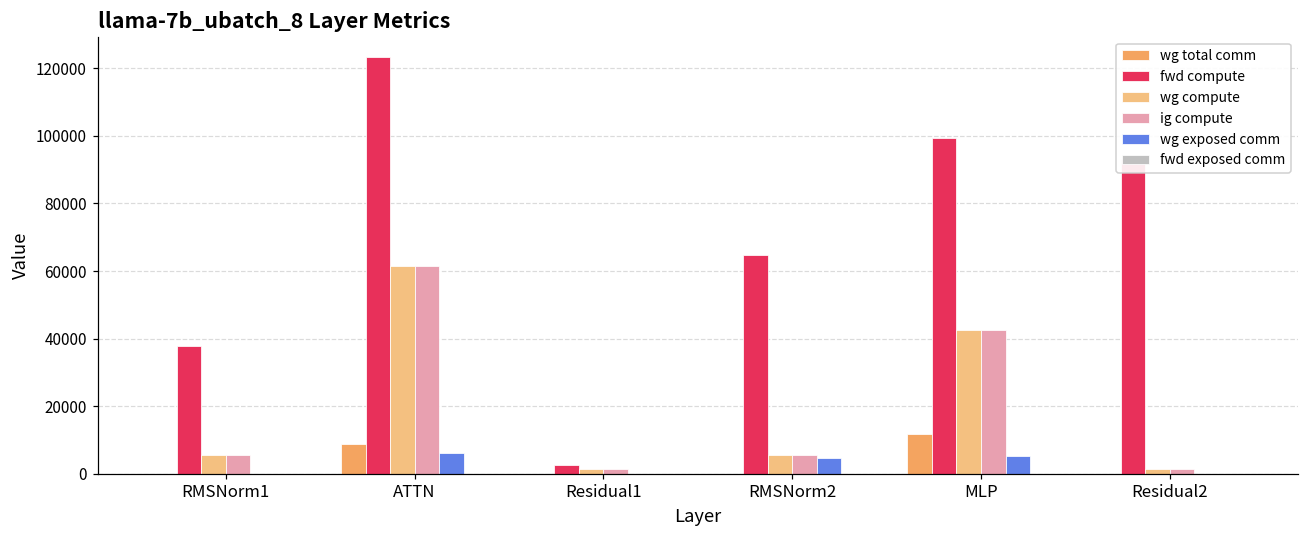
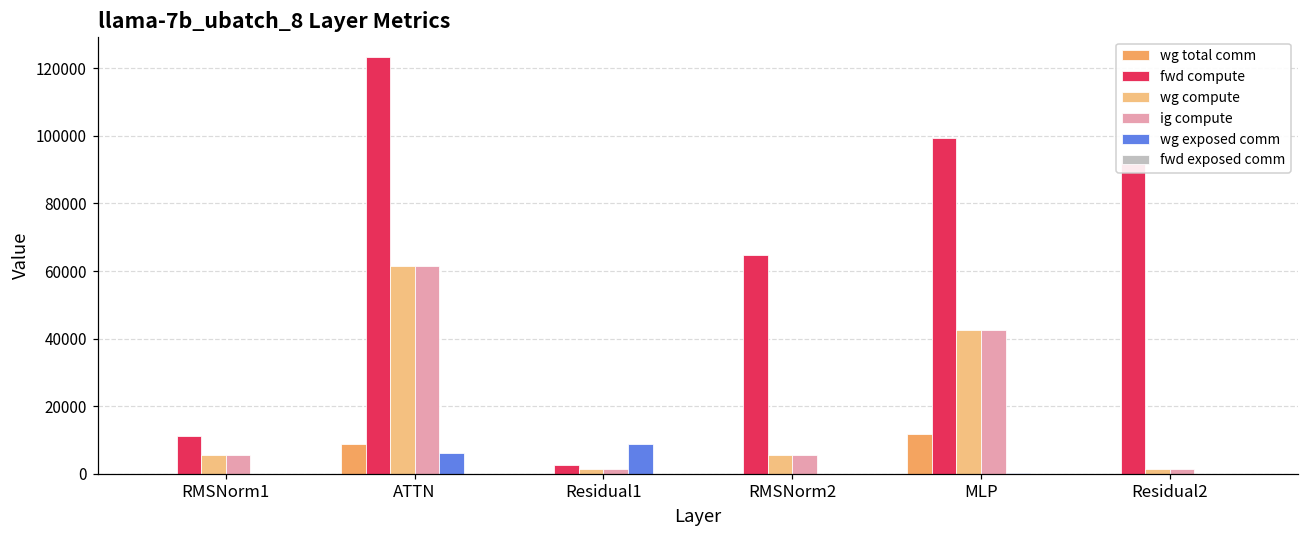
  {
    "fwd compute": {
-     "RMSNorm1": 38000,
+     "RMSNorm1": 11000,
      "ATTN": 123000,
      "Residual1": 3000,
      "RMSNorm2": 65000,
      "MLP": 99000
    },
    "wg exposed comm": {
      "RMSNorm1": 0,
      "ATTN": 6000,
-     "Residual1": 0,
-     "RMSNorm2": 5000,
-     "MLP": 5000,
+     "Residual1": 9000,
+     "RMSNorm2": 0,
+     "MLP": 0,
      "Residual2": 0
    }
  }
